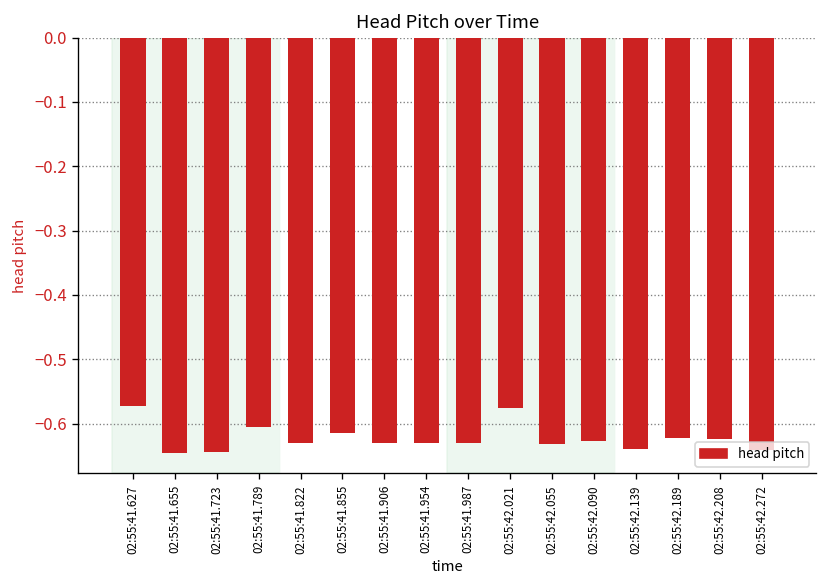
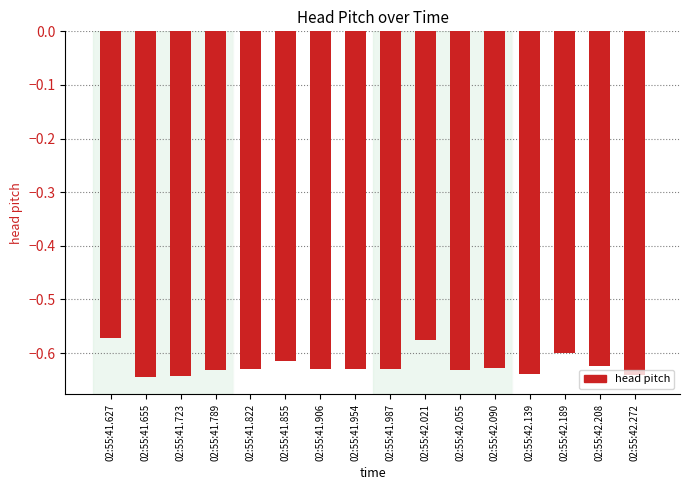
  {
    "02:55:41.627": -0.57,
    "02:55:41.655": -0.65,
    "02:55:41.723": -0.64,
-   "02:55:41.789": -0.61,
+   "02:55:41.789": -0.63,
    "02:55:41.822": -0.63,
    "02:55:41.855": -0.61,
    "02:55:41.906": -0.63,
    "02:55:41.954": -0.63,
    "02:55:41.987": -0.63,
    "02:55:42.021": -0.58,
    "02:55:42.055": -0.63,
    "02:55:42.090": -0.63,
    "02:55:42.139": -0.64,
-   "02:55:42.189": -0.62,
+   "02:55:42.189": -0.60,
    "02:55:42.208": -0.62
  }
